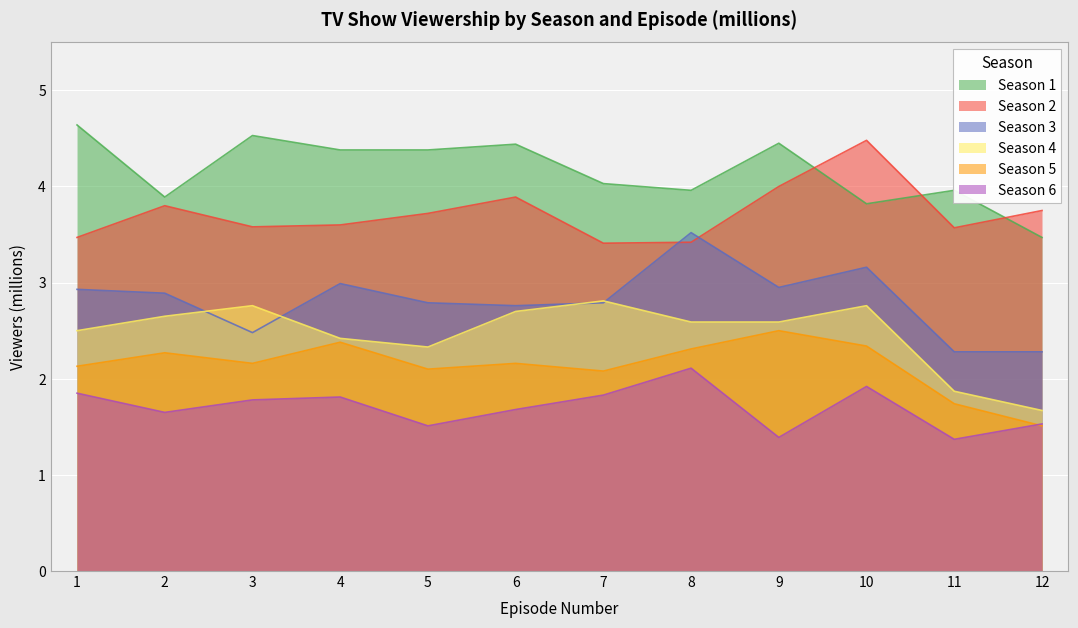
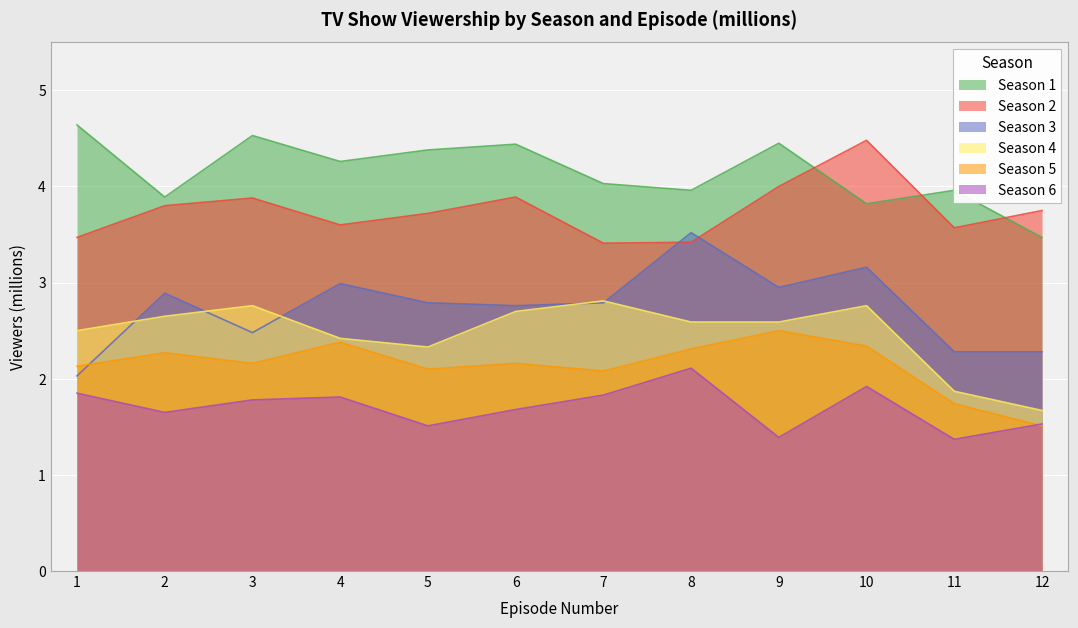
  {
    "Season 1": {
      "1": 4.6,
      "2": 3.9,
      "3": 4.5,
-     "4": 4.4,
+     "4": 4.3,
      "5": 4.4,
      "6": 4.4,
      "7": 4.0,
      "8": 4.0,
      "9": 4.5,
      "10": 3.8,
      "12": 3.5
    },
    "Season 2": {
      "1": 3.5,
      "2": 3.8,
-     "3": 3.6,
+     "3": 3.9,
      "4": 3.6,
      "5": 3.7,
      "6": 3.9,
      "7": 3.4,
      "8": 3.4,
      "9": 4.0,
      "10": 4.5,
      "11": 3.6,
      "12": 3.8
    },
    "Season 3": {
-     "1": 2.9,
+     "1": 2.0,
      "2": 2.9,
      "3": 2.5,
      "4": 3.0,
      "5": 2.8,
      "6": 2.8,
      "8": 3.5,
      "9": 3.0,
      "10": 3.2,
      "11": 2.3,
      "12": 2.3
    },
    "Season 4": {
      "1": 2.5,
      "2": 2.7,
      "3": 2.8,
      "4": 2.4,
      "5": 2.3,
      "6": 2.7,
      "8": 2.6,
      "9": 2.6,
      "10": 2.8,
      "11": 1.9,
      "12": 1.7
    },
    "Season 5": {
      "1": 2.1,
      "2": 2.3,
      "3": 2.2,
      "4": 2.4,
      "5": 2.1,
      "6": 2.2,
      "7": 2.1,
      "8": 2.3,
      "9": 2.5,
      "10": 2.3,
      "11": 1.7
    },
    "Season 6": {
      "1": 1.9,
      "2": 1.7,
      "3": 1.8,
      "4": 1.8,
      "5": 1.5,
      "6": 1.7,
      "7": 1.8,
      "8": 2.1,
      "9": 1.4,
      "10": 1.9,
      "11": 1.4
    }
  }
